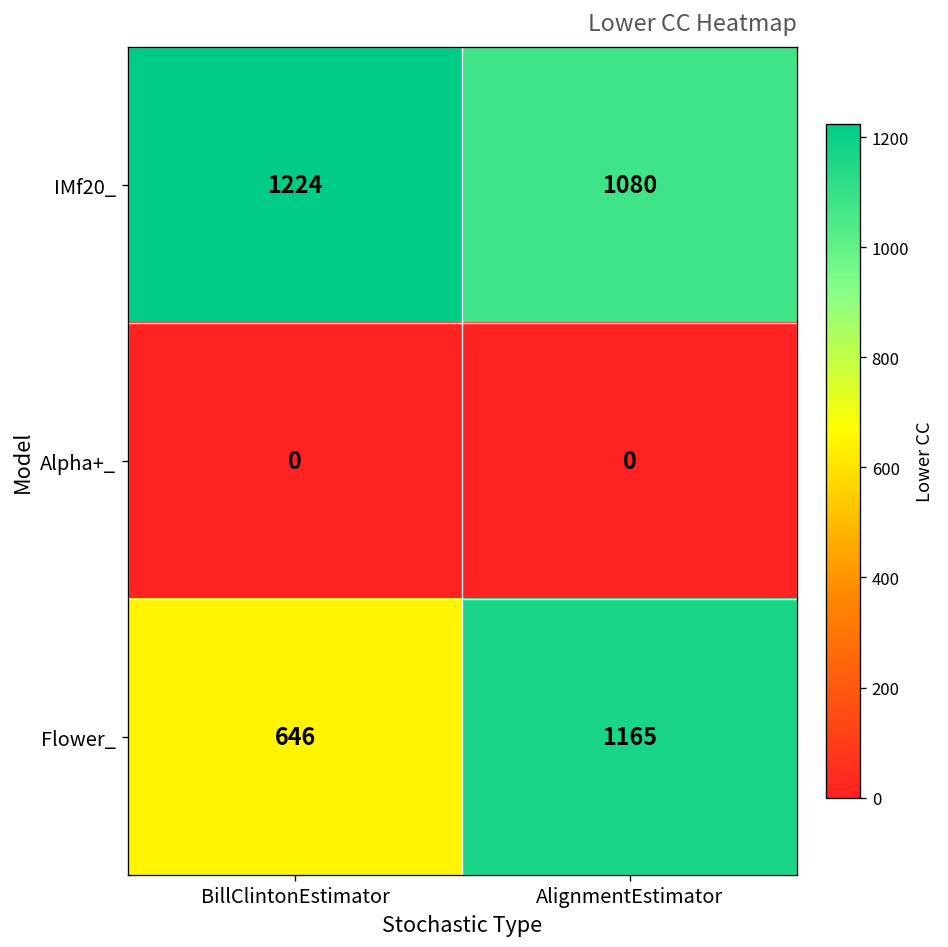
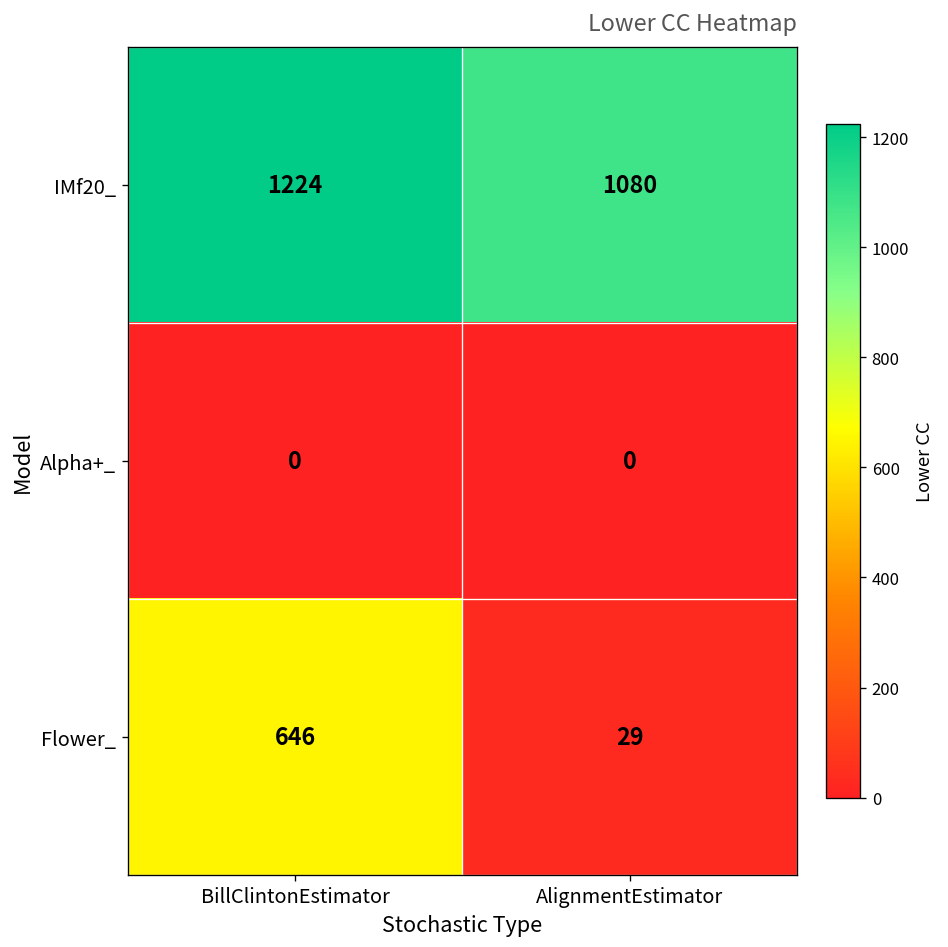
  {
    "IMf20_": {
      "BillClintonEstimator": 1224,
      "AlignmentEstimator": 1080
    },
    "Alpha+_": {
      "BillClintonEstimator": 0,
      "AlignmentEstimator": 0
    },
    "Flower_": {
      "BillClintonEstimator": 646,
-     "AlignmentEstimator": 1165
+     "AlignmentEstimator": 29
    }
  }
